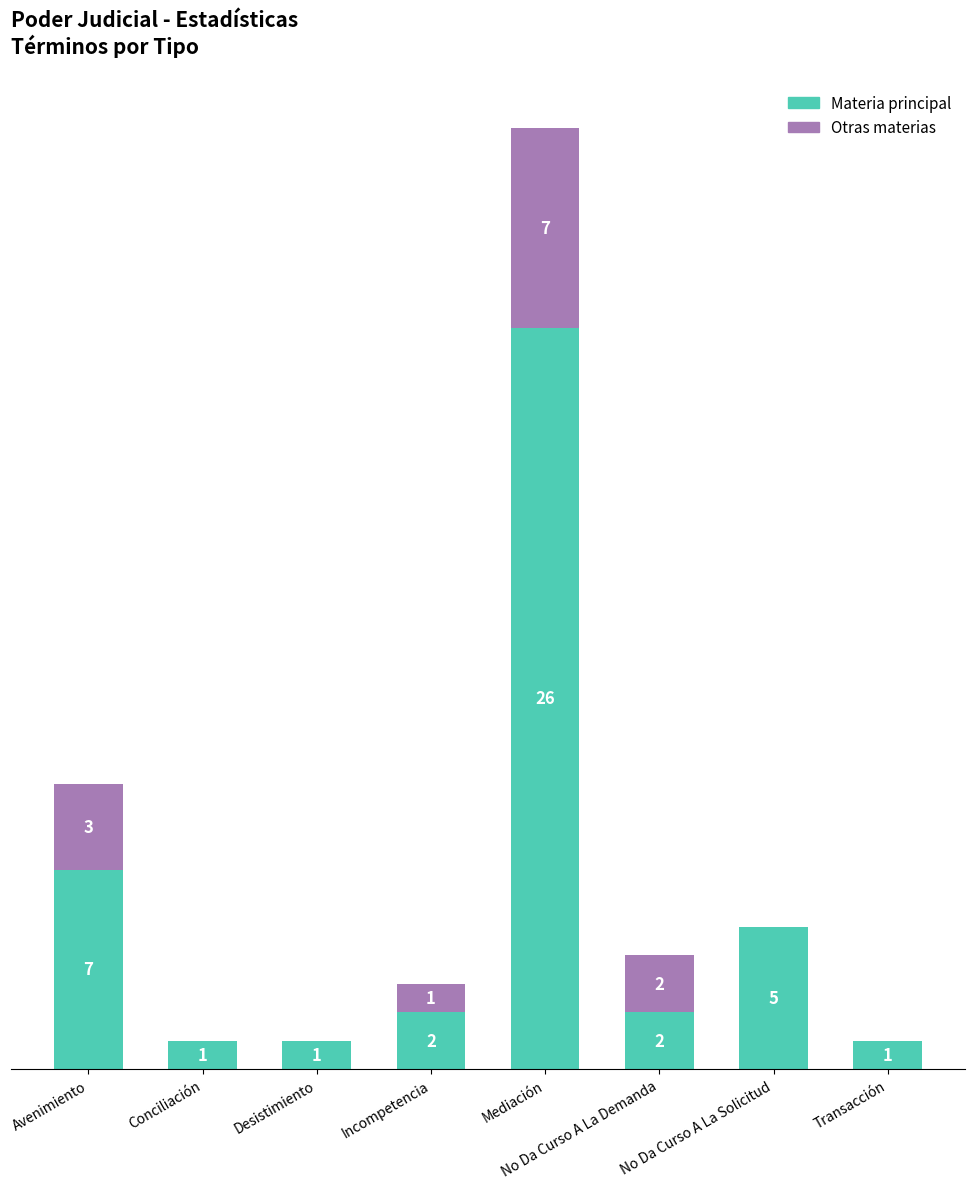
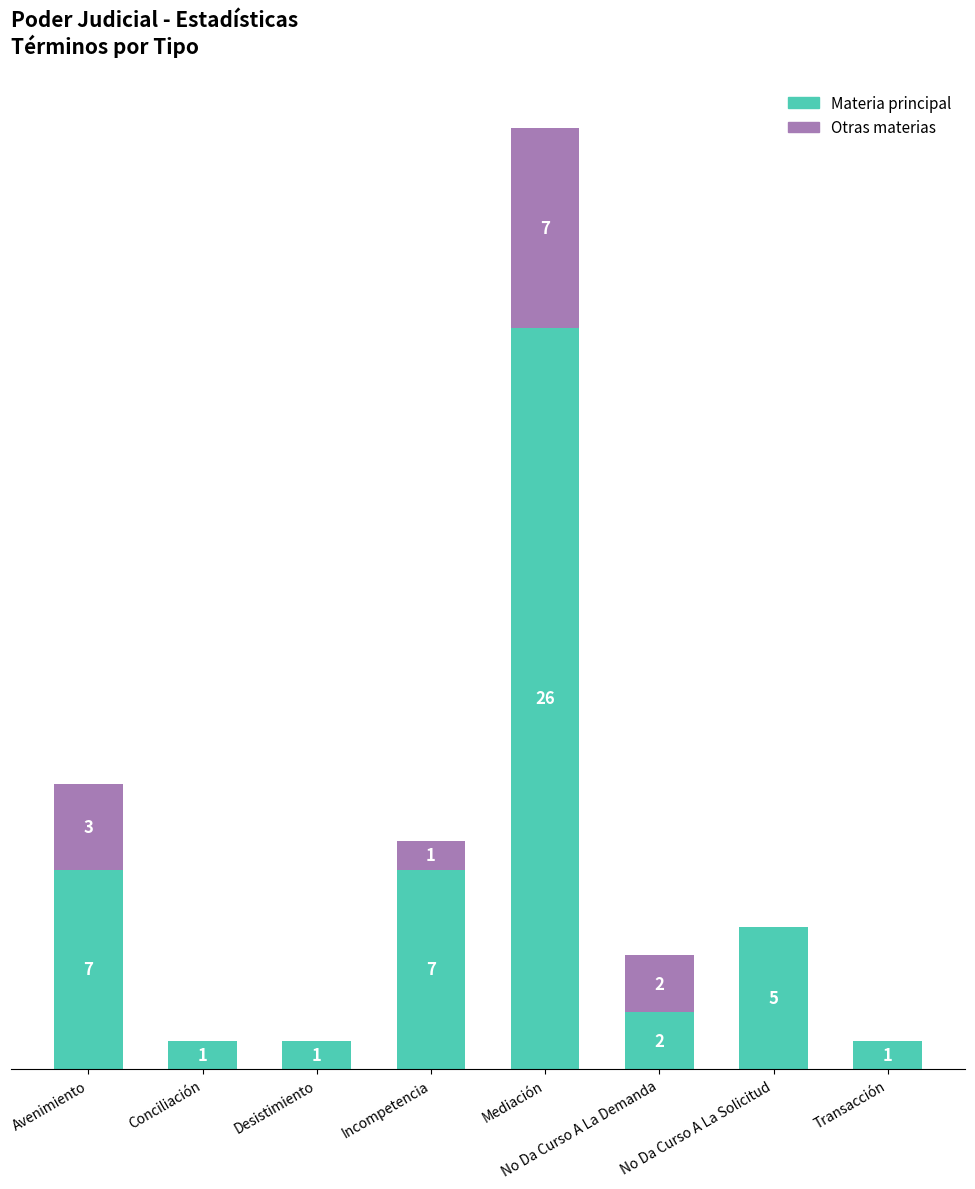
  {
    "Materia principal": {
      "Avenimiento": 7,
      "Conciliación": 1,
      "Desistimiento": 1,
-     "Incompetencia": 2,
+     "Incompetencia": 7,
      "Mediación": 26,
      "No Da Curso A La Demanda": 2,
      "No Da Curso A La Solicitud": 5,
      "Transacción": 1
    },
    "Otras materias": {
      "Avenimiento": 3,
      "Incompetencia": 1,
      "Mediación": 7,
      "No Da Curso A La Demanda": 2
    }
  }
